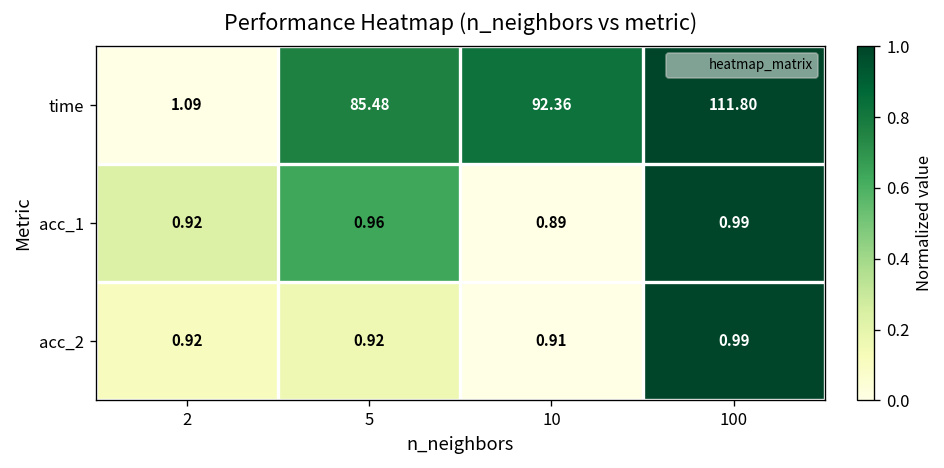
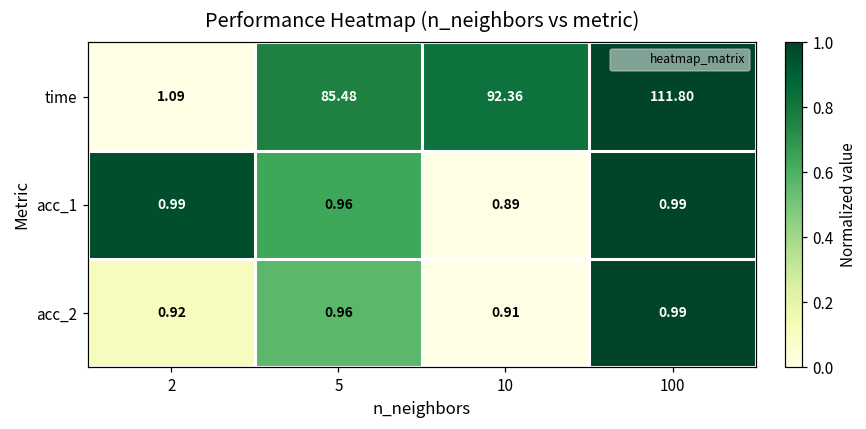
  {
    "time": {
      "2": 1.09,
      "5": 85.48,
      "10": 92.36,
      "100": 111.80
    },
    "acc_1": {
-     "2": 0.92,
+     "2": 0.99,
      "5": 0.96,
      "10": 0.89,
      "100": 0.99
    },
    "acc_2": {
      "2": 0.92,
-     "5": 0.92,
+     "5": 0.96,
      "10": 0.91,
      "100": 0.99
    }
  }
